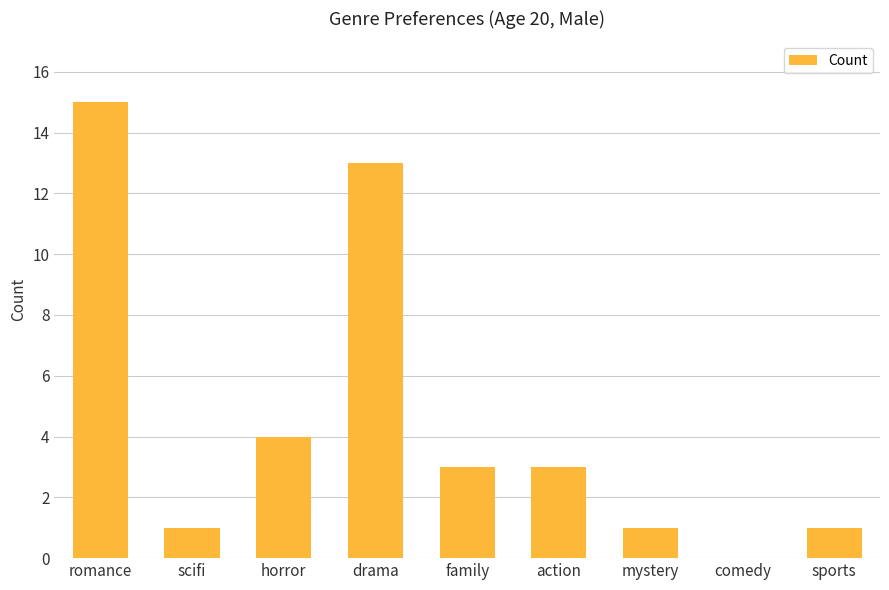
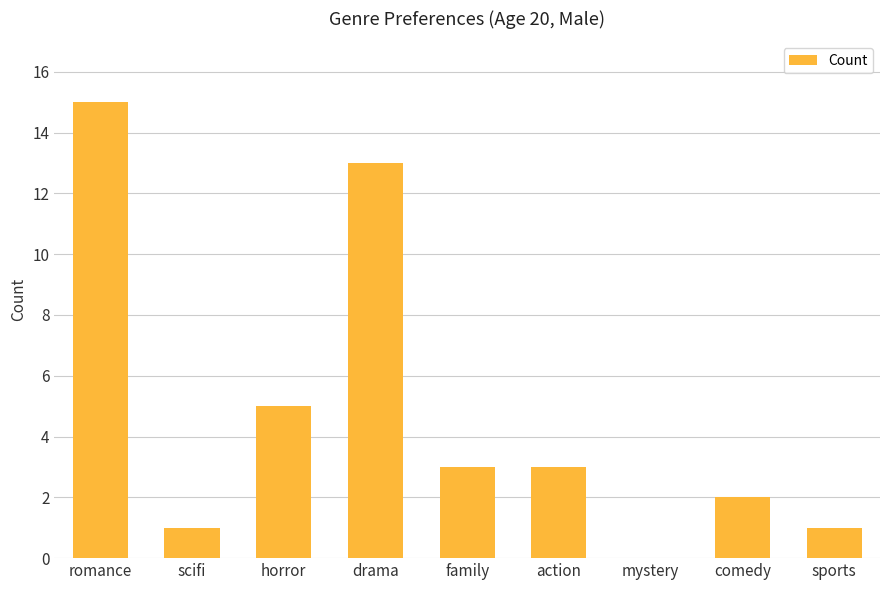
  {
    "romance": 15,
    "scifi": 1,
-   "horror": 4,
+   "horror": 5,
    "drama": 13,
    "family": 3,
    "action": 3,
-   "mystery": 1,
-   "comedy": 0,
+   "mystery": 0,
+   "comedy": 2,
    "sports": 1
  }
